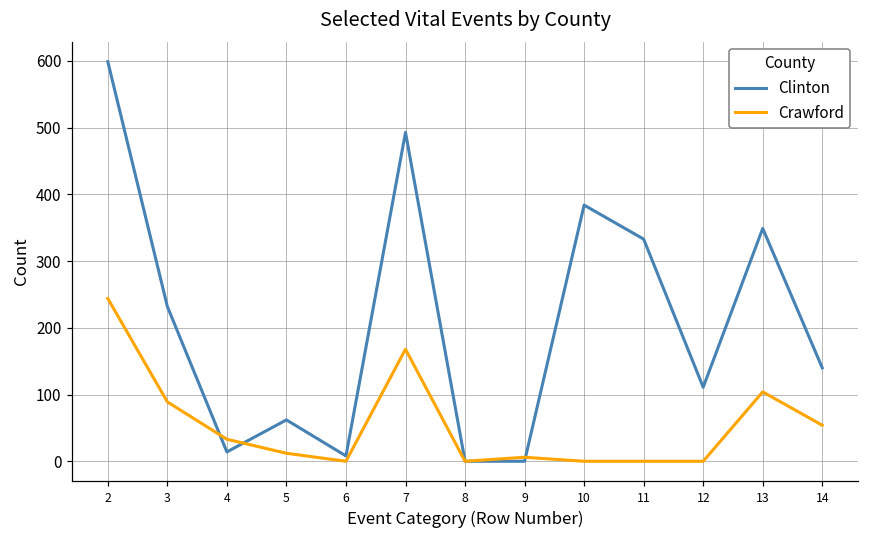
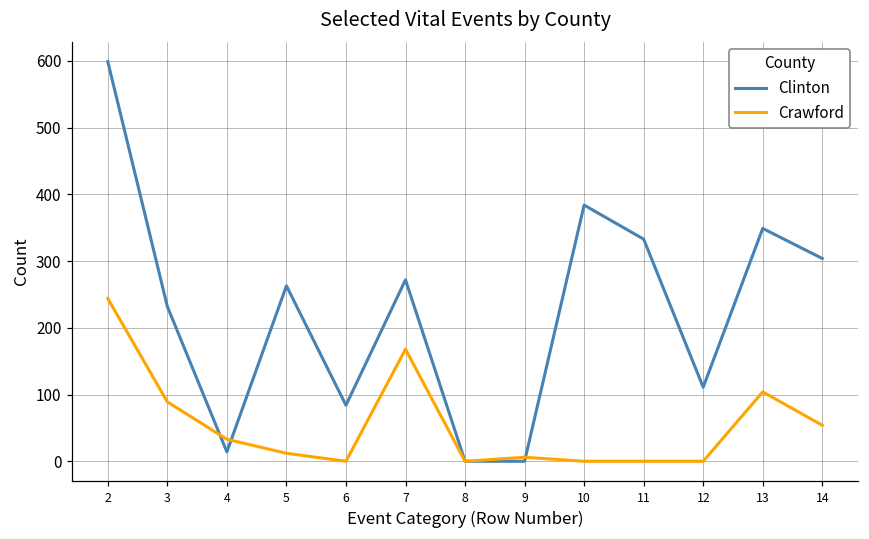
  {
    "Clinton": {
      "2": 600,
      "3": 230,
      "4": 10,
-     "5": 60,
-     "6": 10,
-     "7": 490,
+     "5": 260,
+     "6": 80,
+     "7": 270,
      "9": 0,
      "10": 380,
      "11": 330,
      "12": 110,
      "13": 350,
-     "14": 140
+     "14": 300
    },
    "Crawford": {
      "2": 240,
      "3": 90,
      "4": 30,
      "5": 10,
      "6": 0,
      "7": 170,
      "9": 10,
      "10": 0,
      "11": 0,
      "12": 0,
      "13": 100,
      "14": 50
    }
  }
